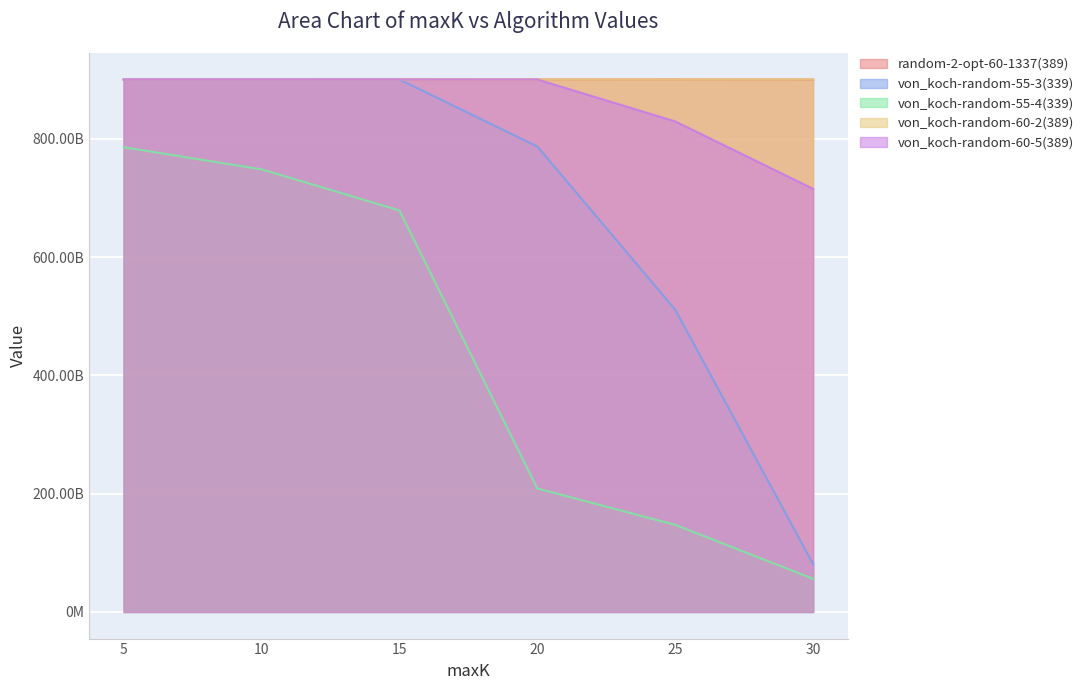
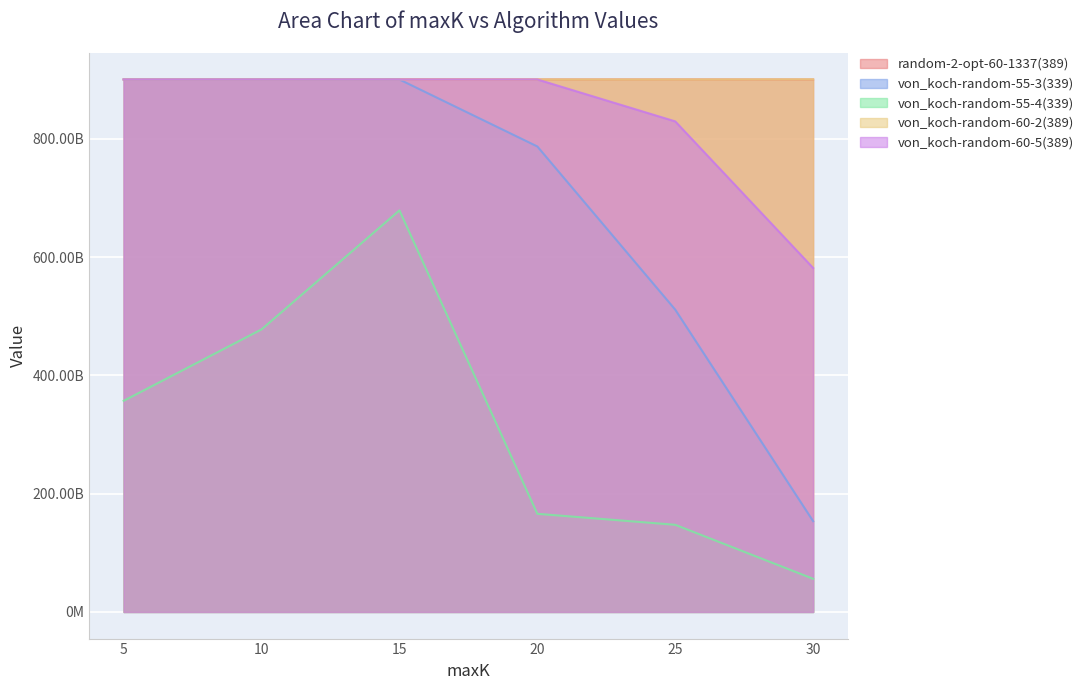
  {
    "von_koch-random-60-2(389)": {
      "25": 900000000000,
      "30": 900000000000
    },
    "von_koch-random-55-3(339)": {
      "20": 790000000000,
      "25": 510000000000,
-     "30": 80000000000
+     "30": 150000000000
    },
    "von_koch-random-55-4(339)": {
-     "5": 790000000000,
-     "10": 750000000000,
+     "5": 360000000000,
+     "10": 480000000000,
      "15": 680000000000,
-     "20": 210000000000,
+     "20": 170000000000,
      "25": 150000000000,
      "30": 60000000000
    },
    "von_koch-random-60-5(389)": {
      "25": 830000000000,
-     "30": 720000000000
+     "30": 580000000000
    }
  }
